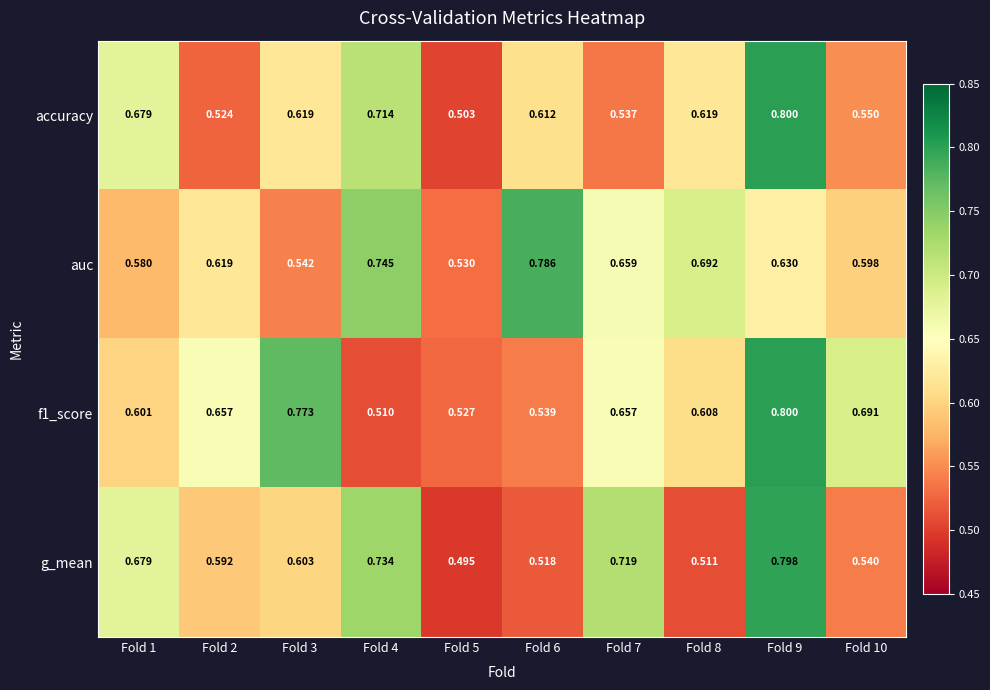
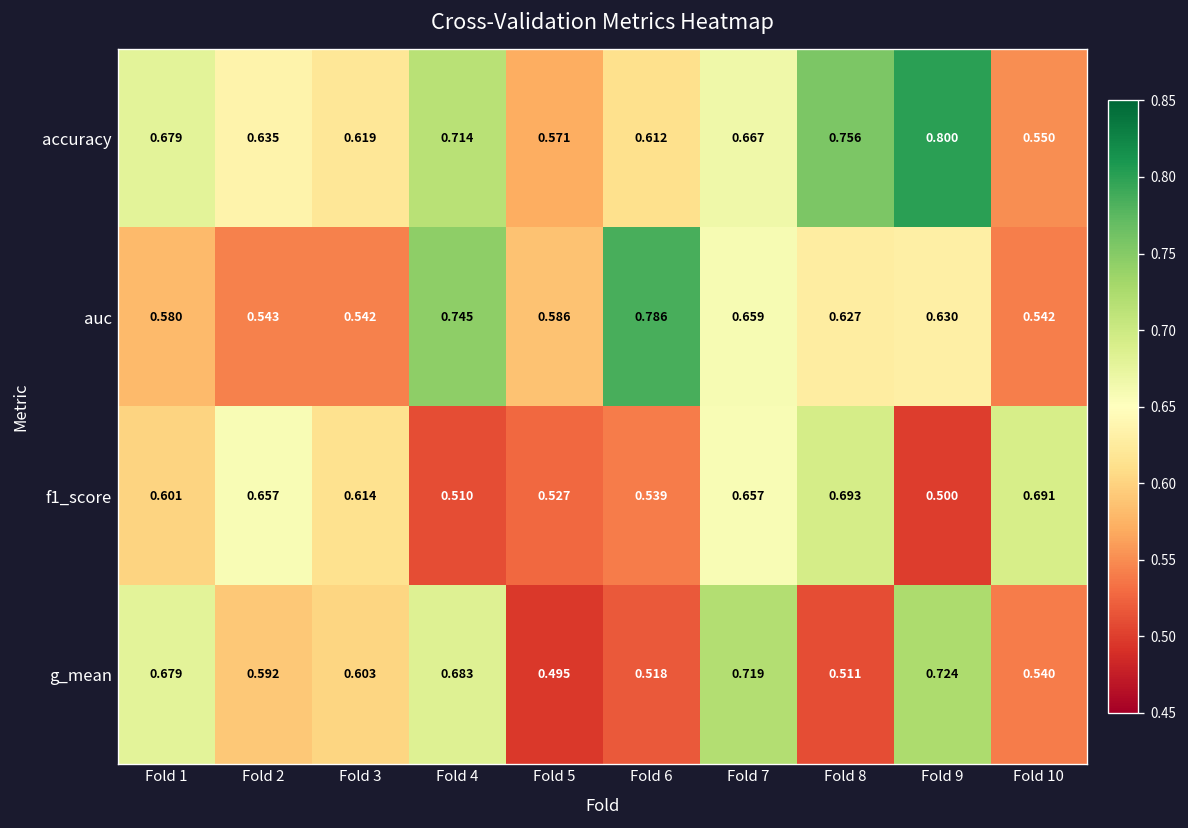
  {
    "accuracy": {
      "Fold 1": 0.679,
-     "Fold 2": 0.524,
+     "Fold 2": 0.635,
      "Fold 3": 0.619,
      "Fold 4": 0.714,
-     "Fold 5": 0.503,
+     "Fold 5": 0.571,
      "Fold 6": 0.612,
-     "Fold 7": 0.537,
-     "Fold 8": 0.619,
+     "Fold 7": 0.667,
+     "Fold 8": 0.756,
      "Fold 9": 0.800,
      "Fold 10": 0.550
    },
    "auc": {
      "Fold 1": 0.580,
-     "Fold 2": 0.619,
+     "Fold 2": 0.543,
      "Fold 3": 0.542,
      "Fold 4": 0.745,
-     "Fold 5": 0.530,
+     "Fold 5": 0.586,
      "Fold 6": 0.786,
      "Fold 7": 0.659,
-     "Fold 8": 0.692,
+     "Fold 8": 0.627,
      "Fold 9": 0.630,
-     "Fold 10": 0.598
+     "Fold 10": 0.542
    },
    "f1_score": {
      "Fold 1": 0.601,
      "Fold 2": 0.657,
-     "Fold 3": 0.773,
+     "Fold 3": 0.614,
      "Fold 4": 0.510,
      "Fold 5": 0.527,
      "Fold 6": 0.539,
      "Fold 7": 0.657,
-     "Fold 8": 0.608,
-     "Fold 9": 0.800,
+     "Fold 8": 0.693,
+     "Fold 9": 0.500,
      "Fold 10": 0.691
    },
    "g_mean": {
      "Fold 1": 0.679,
      "Fold 2": 0.592,
      "Fold 3": 0.603,
-     "Fold 4": 0.734,
+     "Fold 4": 0.683,
      "Fold 5": 0.495,
      "Fold 6": 0.518,
      "Fold 7": 0.719,
      "Fold 8": 0.511,
-     "Fold 9": 0.798,
+     "Fold 9": 0.724,
      "Fold 10": 0.540
    }
  }
